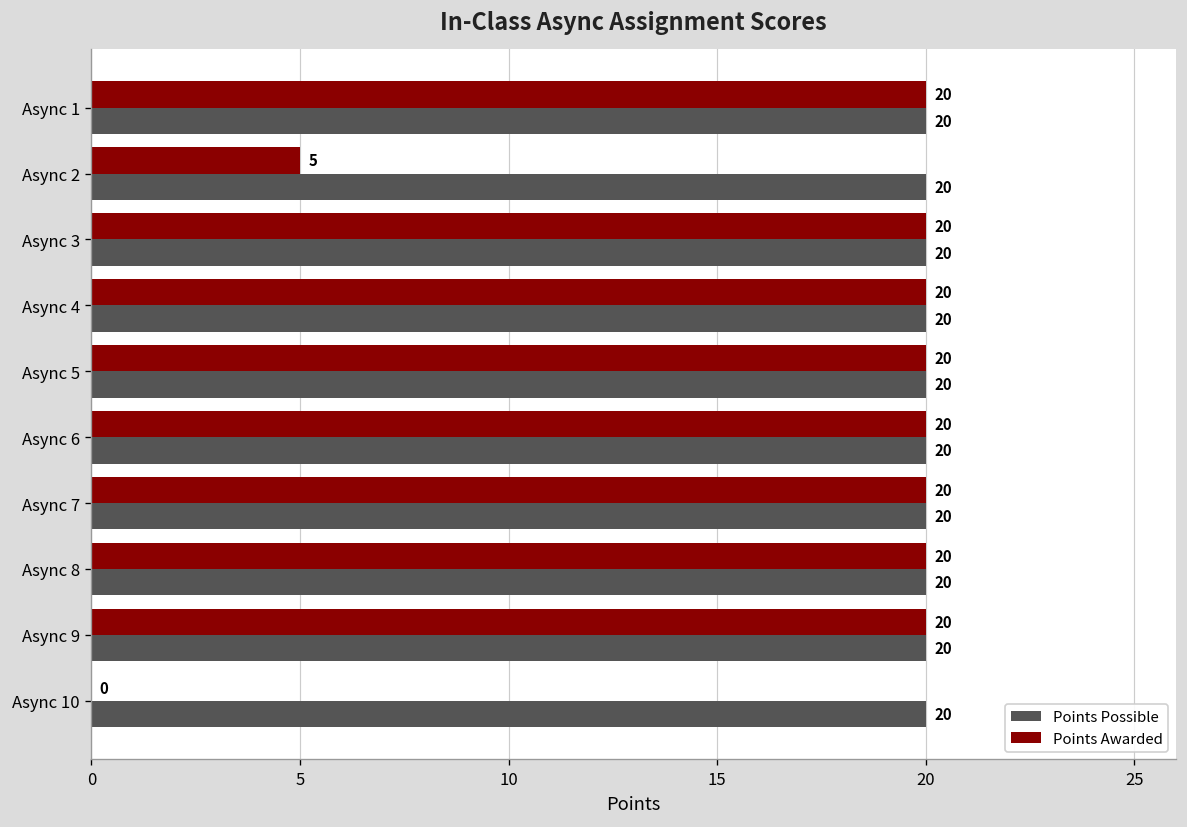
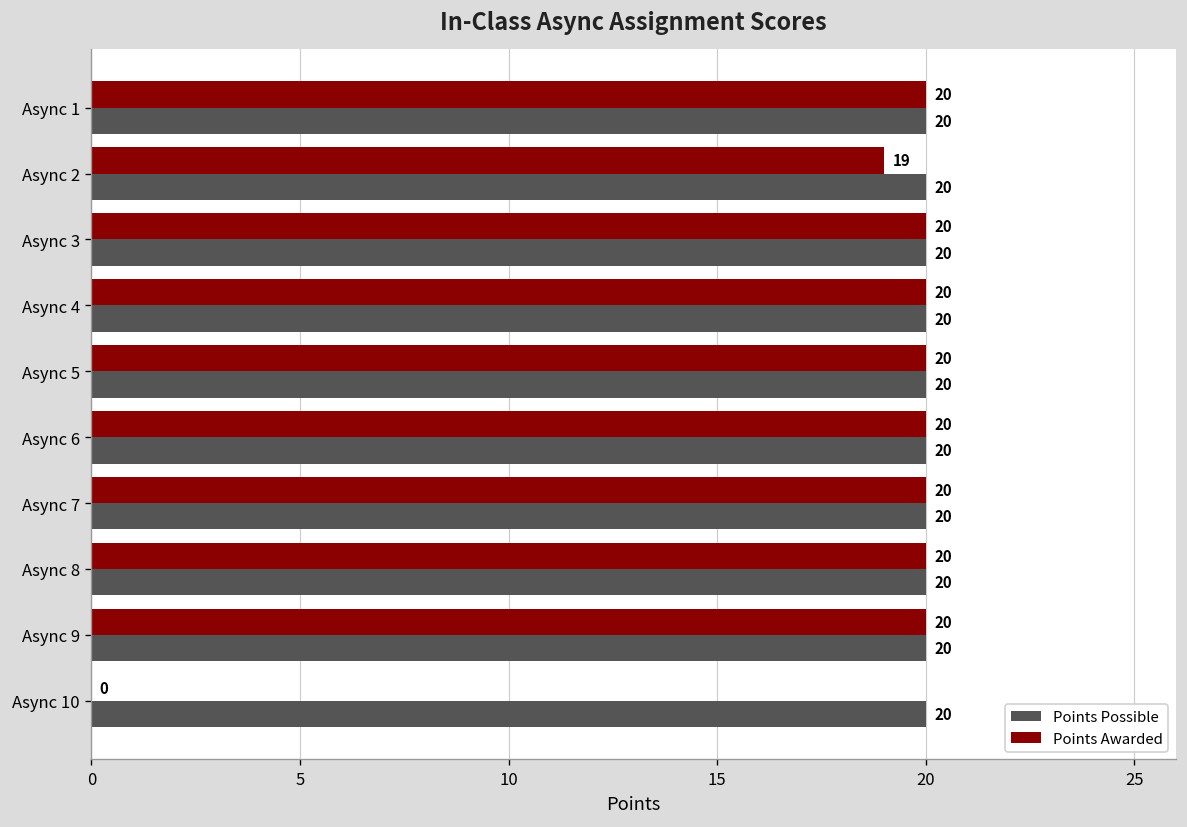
  {
    "Points Possible": {
      "Async 1": 20,
      "Async 2": 20,
      "Async 3": 20,
      "Async 4": 20,
      "Async 5": 20,
      "Async 6": 20,
      "Async 7": 20,
      "Async 8": 20,
      "Async 9": 20,
      "Async 10": 20
    },
    "Points Awarded": {
      "Async 1": 20,
-     "Async 2": 5,
+     "Async 2": 19,
      "Async 3": 20,
      "Async 4": 20,
      "Async 5": 20,
      "Async 6": 20,
      "Async 7": 20,
      "Async 8": 20,
      "Async 9": 20,
      "Async 10": 0
    }
  }
